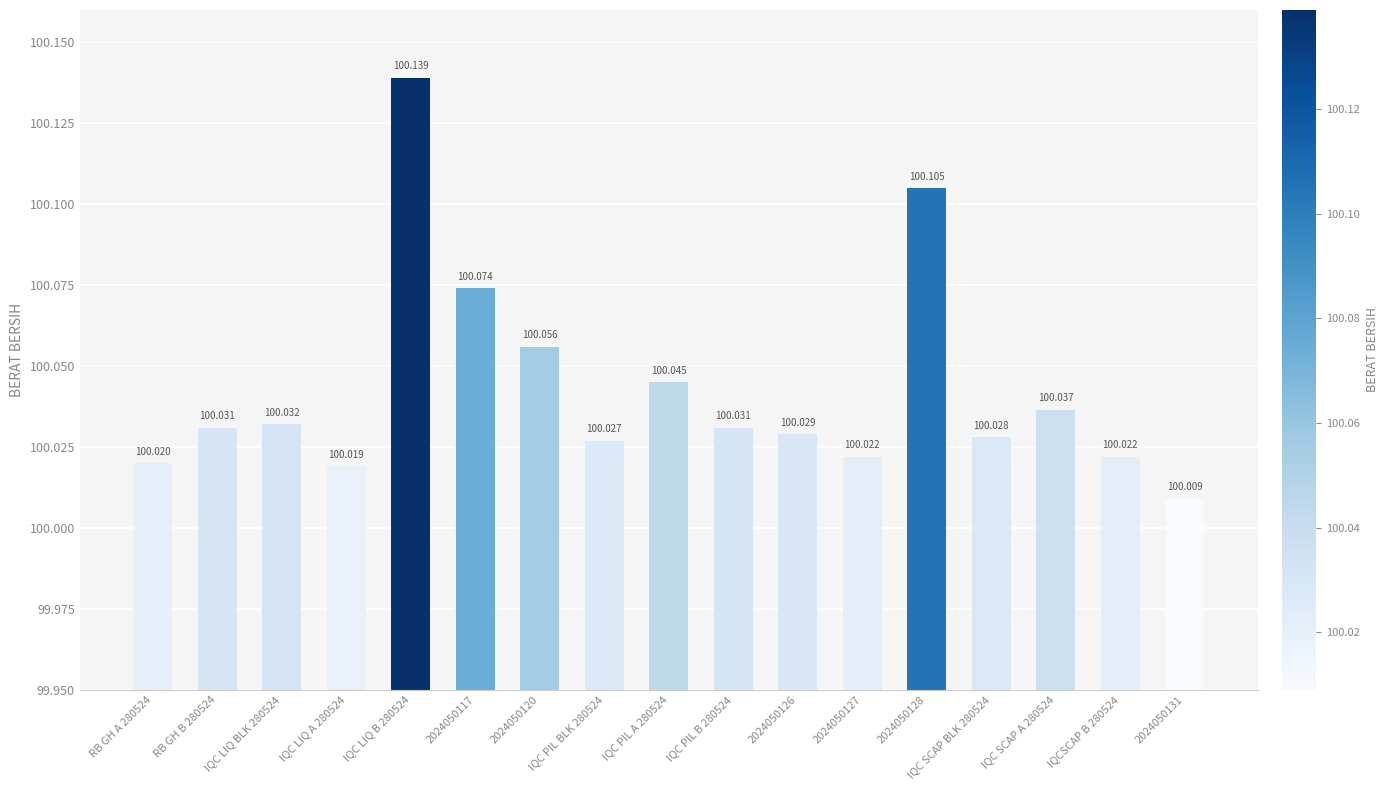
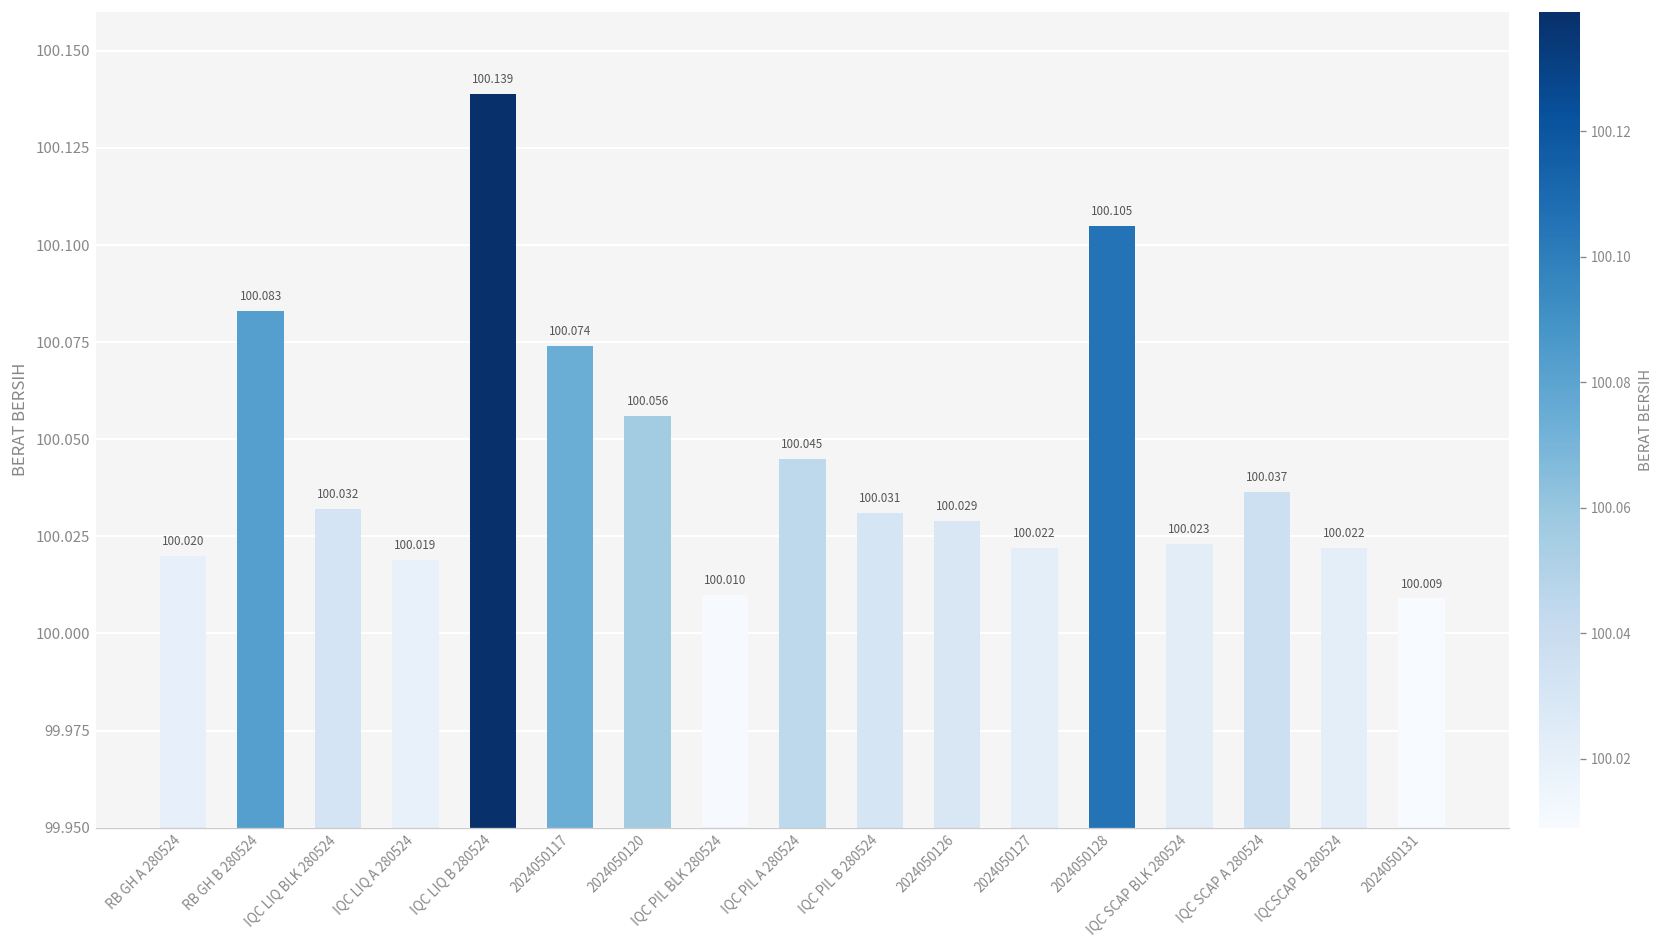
  {
    "RB GH A 280524": 100.020,
-   "RB GH B 280524": 100.031,
+   "RB GH B 280524": 100.083,
    "IQC LIQ BLK 280524": 100.032,
    "IQC LIQ A 280524": 100.019,
    "IQC LIQ B 280524": 100.139,
    "2024050117": 100.074,
    "2024050120": 100.056,
-   "IQC PIL BLK 280524": 100.027,
+   "IQC PIL BLK 280524": 100.010,
    "IQC PIL A 280524": 100.045,
    "IQC PIL B 280524": 100.031,
    "2024050126": 100.029,
    "2024050127": 100.022,
    "2024050128": 100.105,
-   "IQC SCAP BLK 280524": 100.028,
+   "IQC SCAP BLK 280524": 100.023,
    "IQC SCAP A 280524": 100.037,
    "IQCSCAP B 280524": 100.022,
    "2024050131": 100.009
  }
